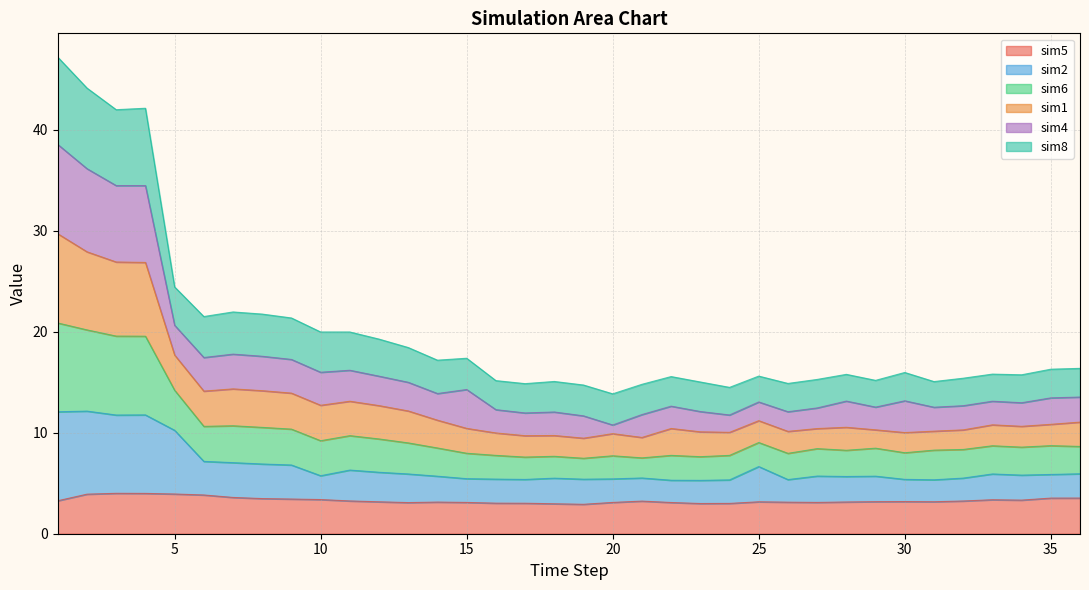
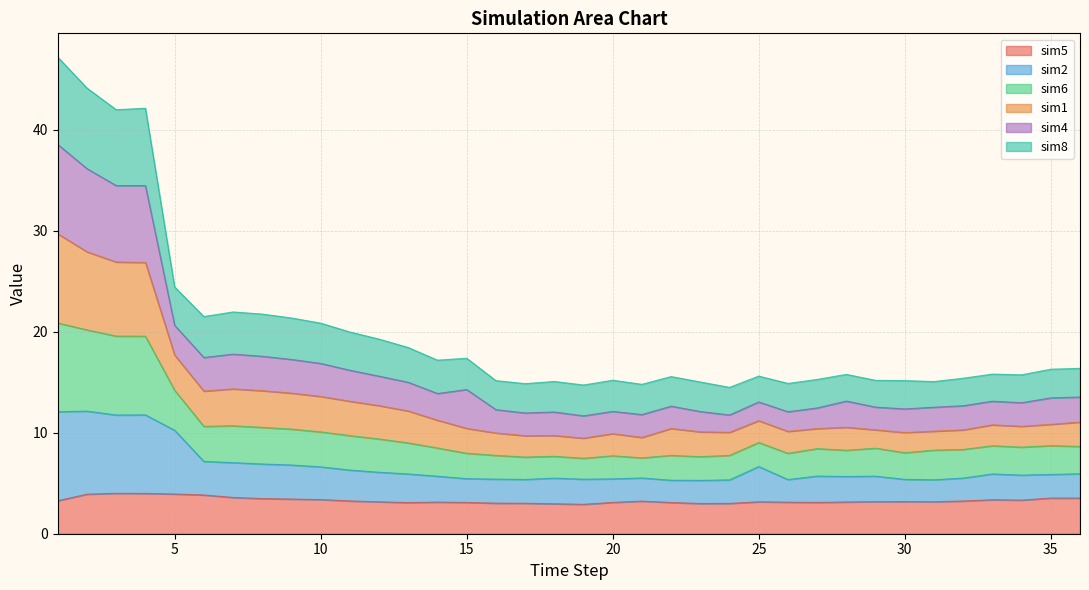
  {
    "sim2": {
      "5": 6.3,
-     "10": 2.4,
+     "10": 3.2,
      "15": 2.4,
      "20": 2.3,
      "25": 3.5,
      "30": 2.2,
      "35": 2.3
    },
    "sim4": {
      "5": 2.9,
      "10": 3.3,
      "15": 3.8,
-     "20": 0.9,
+     "20": 2.2,
      "25": 1.9,
-     "30": 3.1,
+     "30": 2.3,
      "35": 2.6
    }
  }
